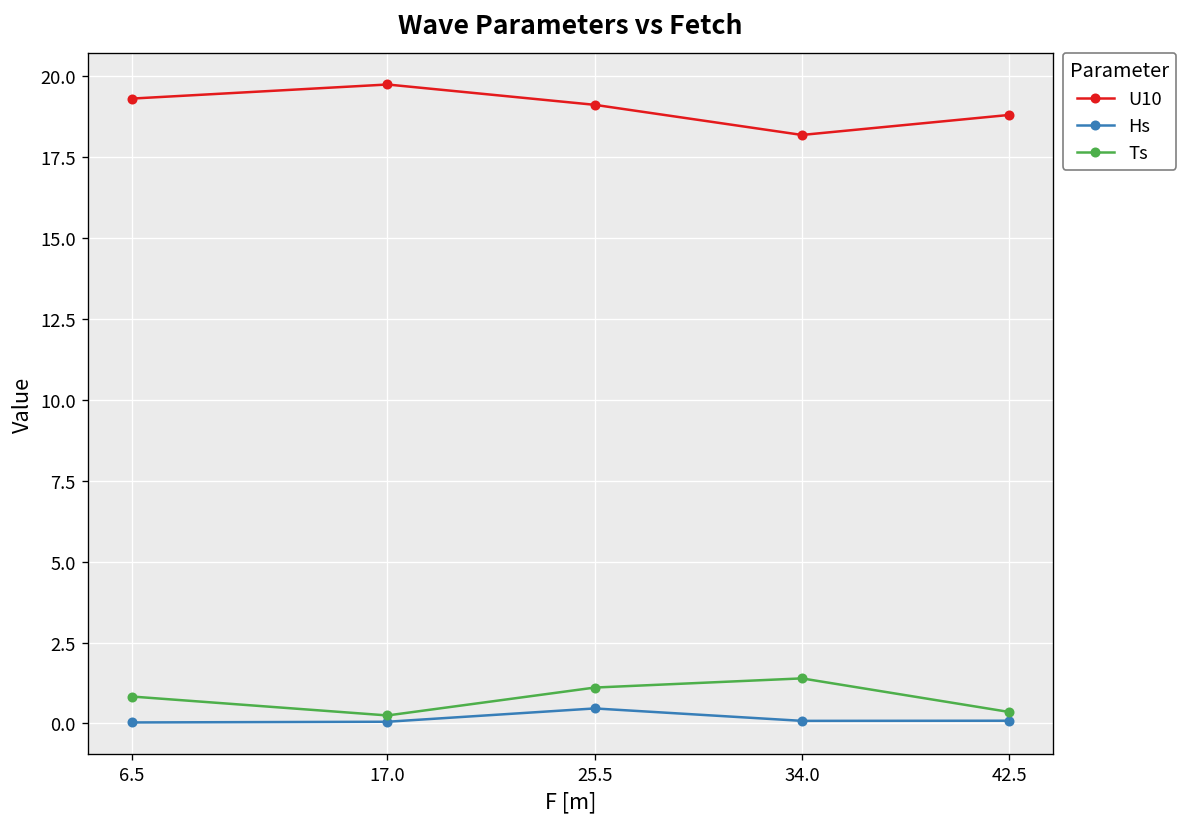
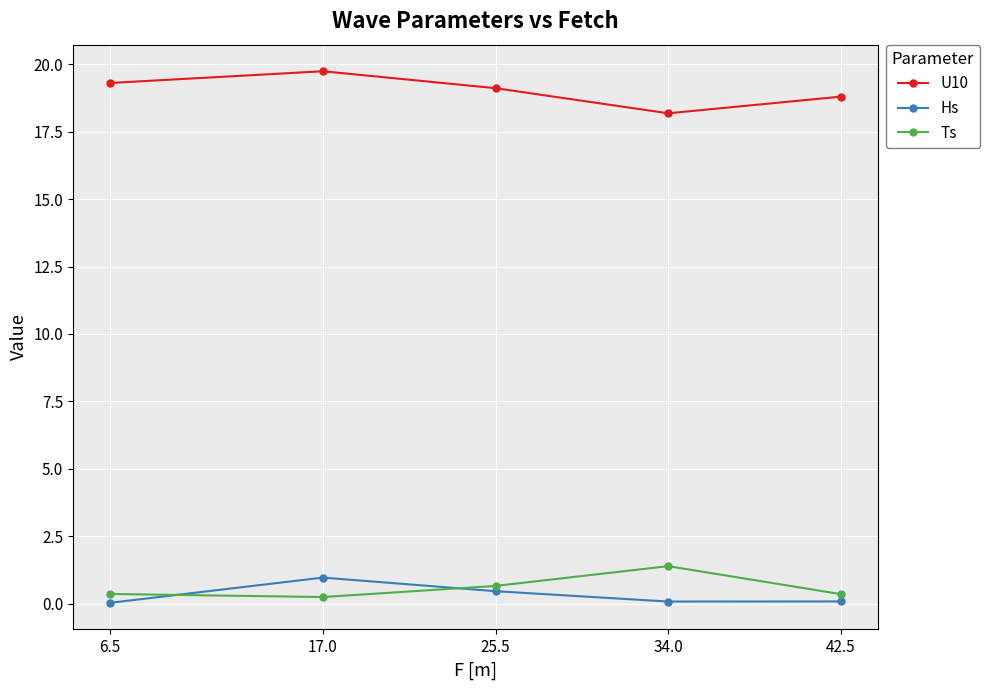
  {
    "U10": {
      "6.5": 19.3,
      "17.0": 19.7,
      "25.5": 19.1,
      "34.0": 18.2,
      "42.5": 18.8
    },
    "Hs": {
      "6.5": 0.0,
-     "17.0": 0.1,
+     "17.0": 1.0,
      "25.5": 0.5,
      "34.0": 0.1,
      "42.5": 0.1
    },
    "Ts": {
-     "6.5": 0.8,
+     "6.5": 0.4,
      "17.0": 0.2,
-     "25.5": 1.1,
+     "25.5": 0.7,
      "34.0": 1.4,
      "42.5": 0.4
    }
  }
